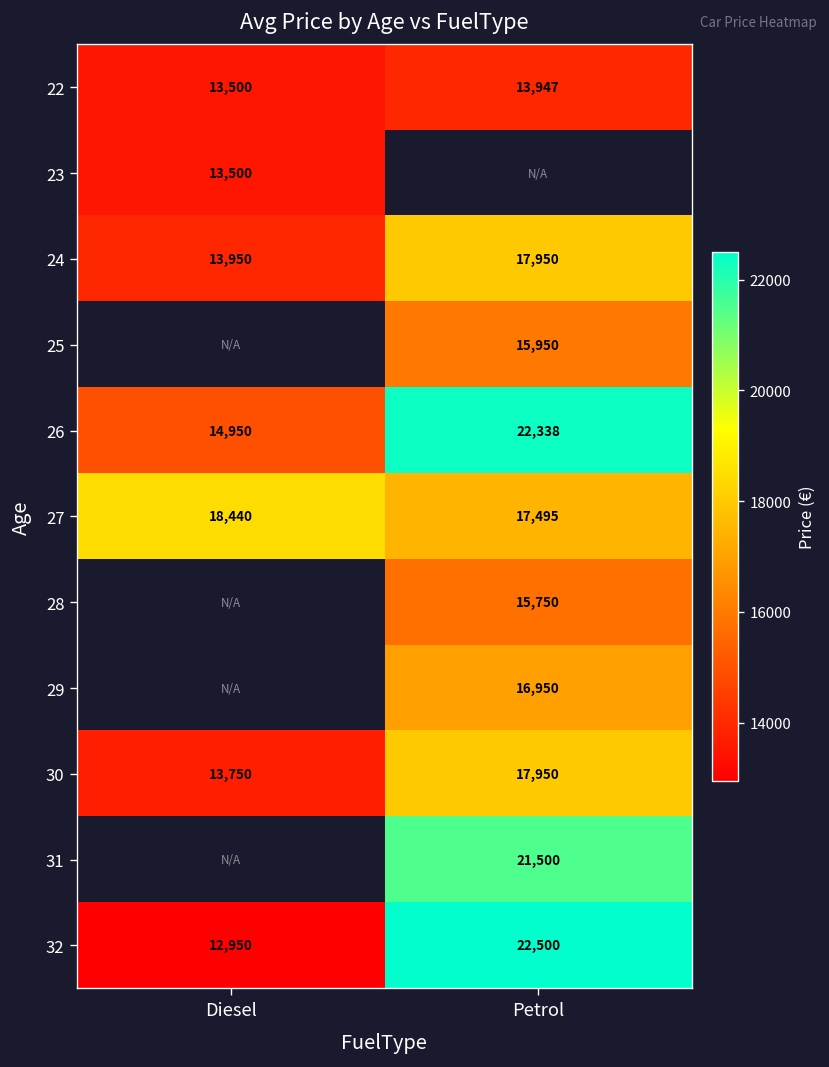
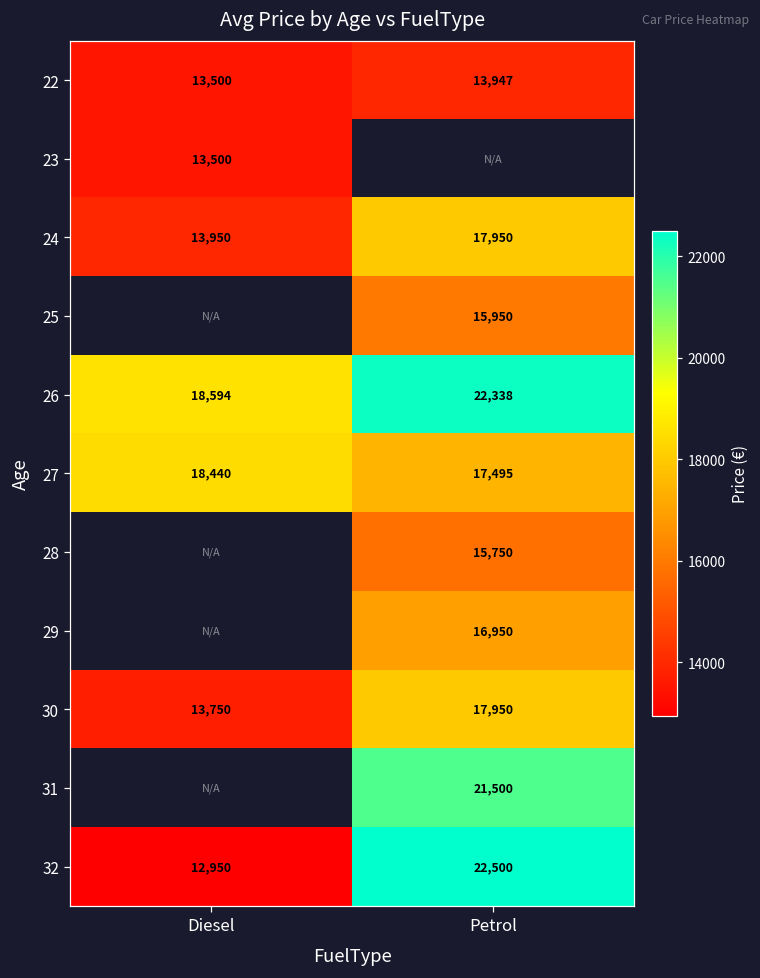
  {
    "22": {
      "Diesel": "13,500",
      "Petrol": "13,947"
    },
    "23": {
      "Diesel": "13,500"
    },
    "24": {
      "Diesel": "13,950",
      "Petrol": "17,950"
    },
    "25": {
      "Petrol": "15,950"
    },
    "26": {
-     "Diesel": "14,950",
+     "Diesel": "18,594",
      "Petrol": "22,338"
    },
    "27": {
      "Diesel": "18,440",
      "Petrol": "17,495"
    },
    "28": {
      "Petrol": "15,750"
    },
    "29": {
      "Petrol": "16,950"
    },
    "30": {
      "Diesel": "13,750",
      "Petrol": "17,950"
    },
    "31": {
      "Petrol": "21,500"
    },
    "32": {
      "Diesel": "12,950",
      "Petrol": "22,500"
    }
  }
